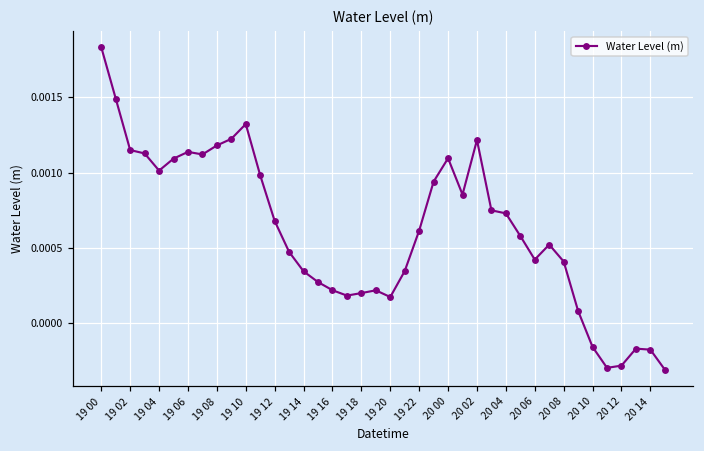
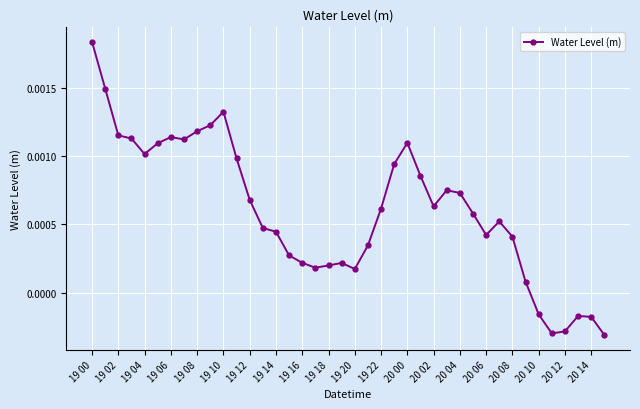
  {
    "19 00": 0.00183,
    "19 02": 0.00115,
    "19 04": 0.00101,
    "19 06": 0.00114,
    "19 08": 0.00118,
    "19 10": 0.00132,
    "19 12": 0.00068,
-   "19 14": 0.00034,
+   "19 14": 0.00045,
    "19 16": 0.00022,
    "19 18": 0.00020,
    "19 20": 0.00017,
    "19 22": 0.00061,
    "20 00": 0.00110,
-   "20 02": 0.00122,
+   "20 02": 0.00063,
    "20 04": 0.00073,
    "20 06": 0.00042,
    "20 08": 0.00041,
    "20 10": -0.00016,
    "20 12": -0.00028,
    "20 14": -0.00018
  }
